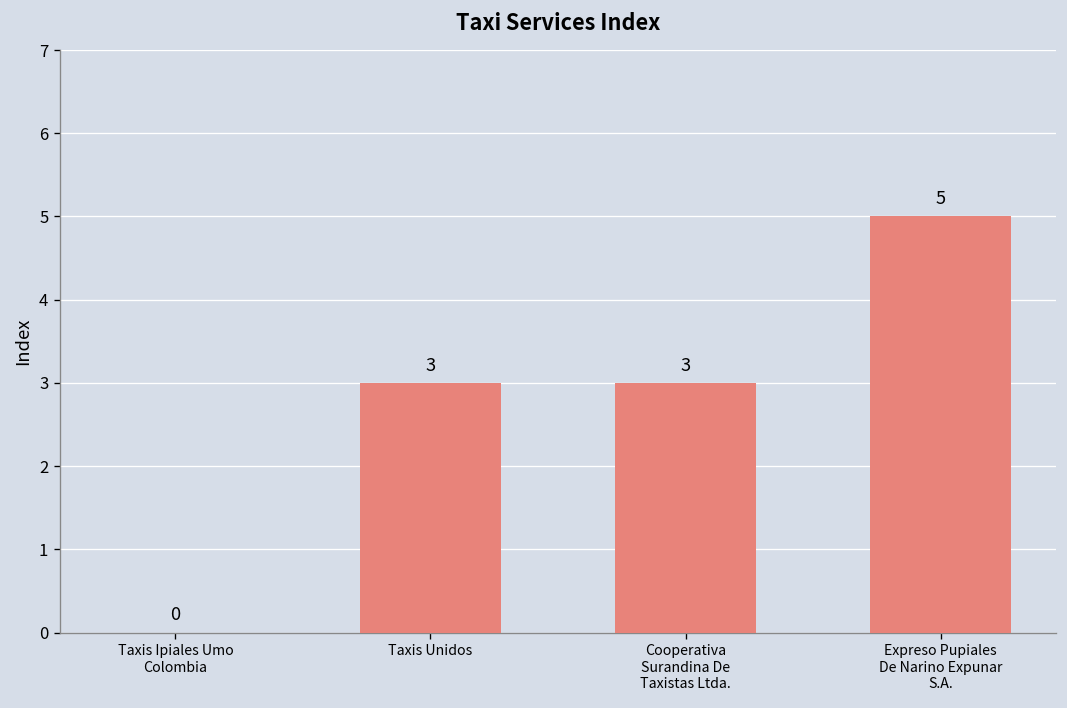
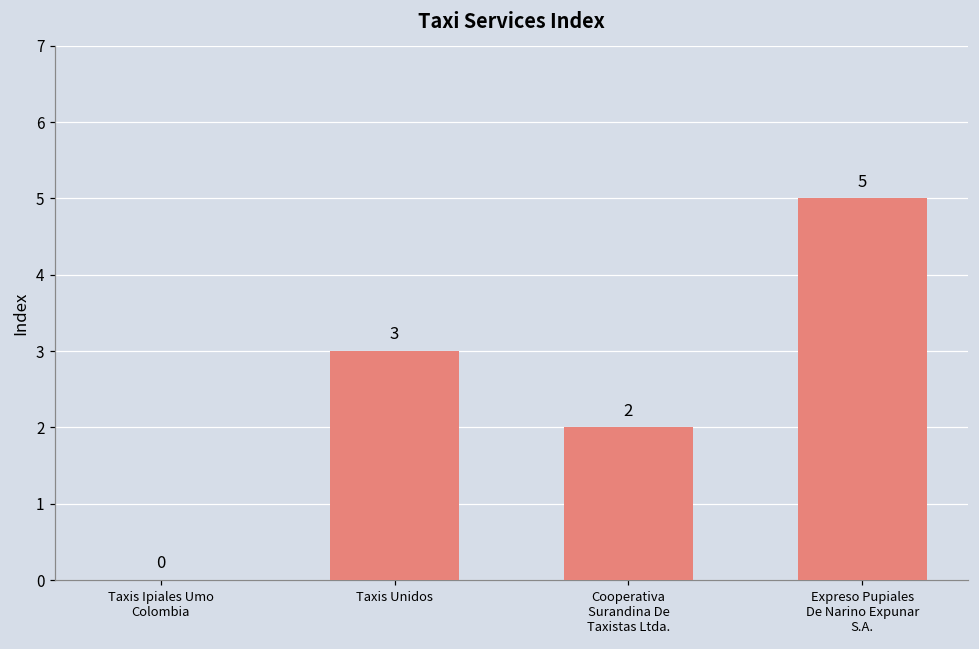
  {
    "Taxis Ipiales Umo Colombia": 0,
    "Taxis Unidos": 3,
-   "Cooperativa Surandina De Taxistas Ltda.": 3,
+   "Cooperativa Surandina De Taxistas Ltda.": 2,
    "Expreso Pupiales De Narino Expunar S.A.": 5
  }
